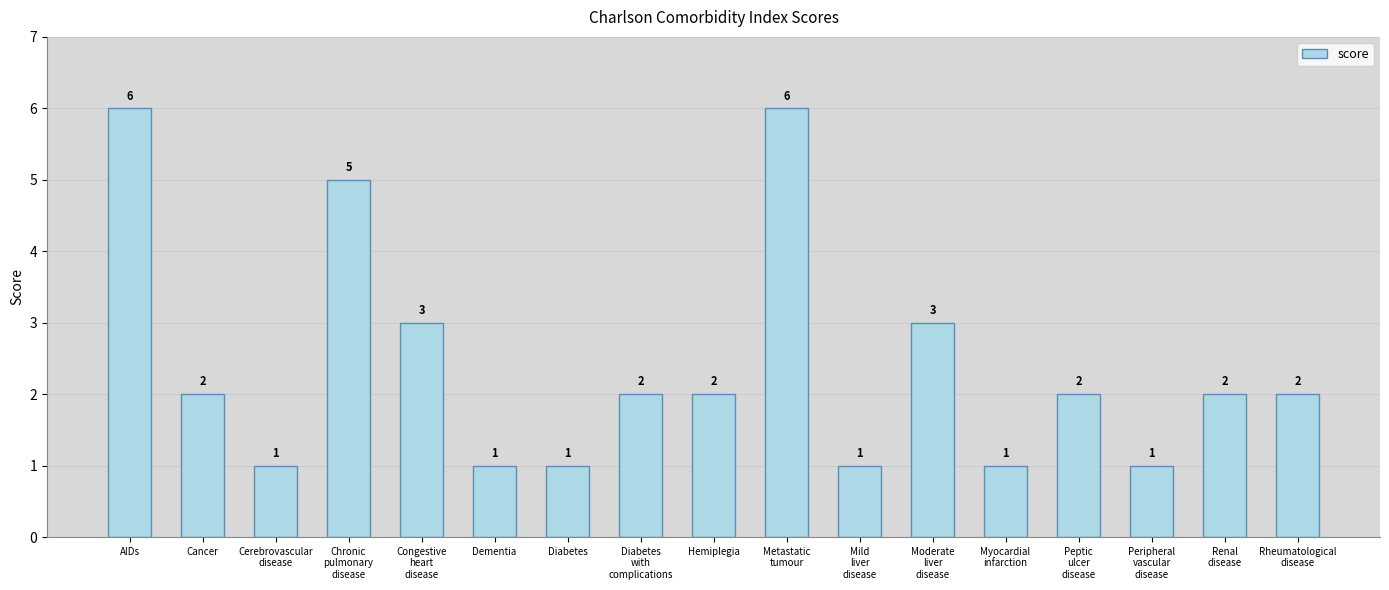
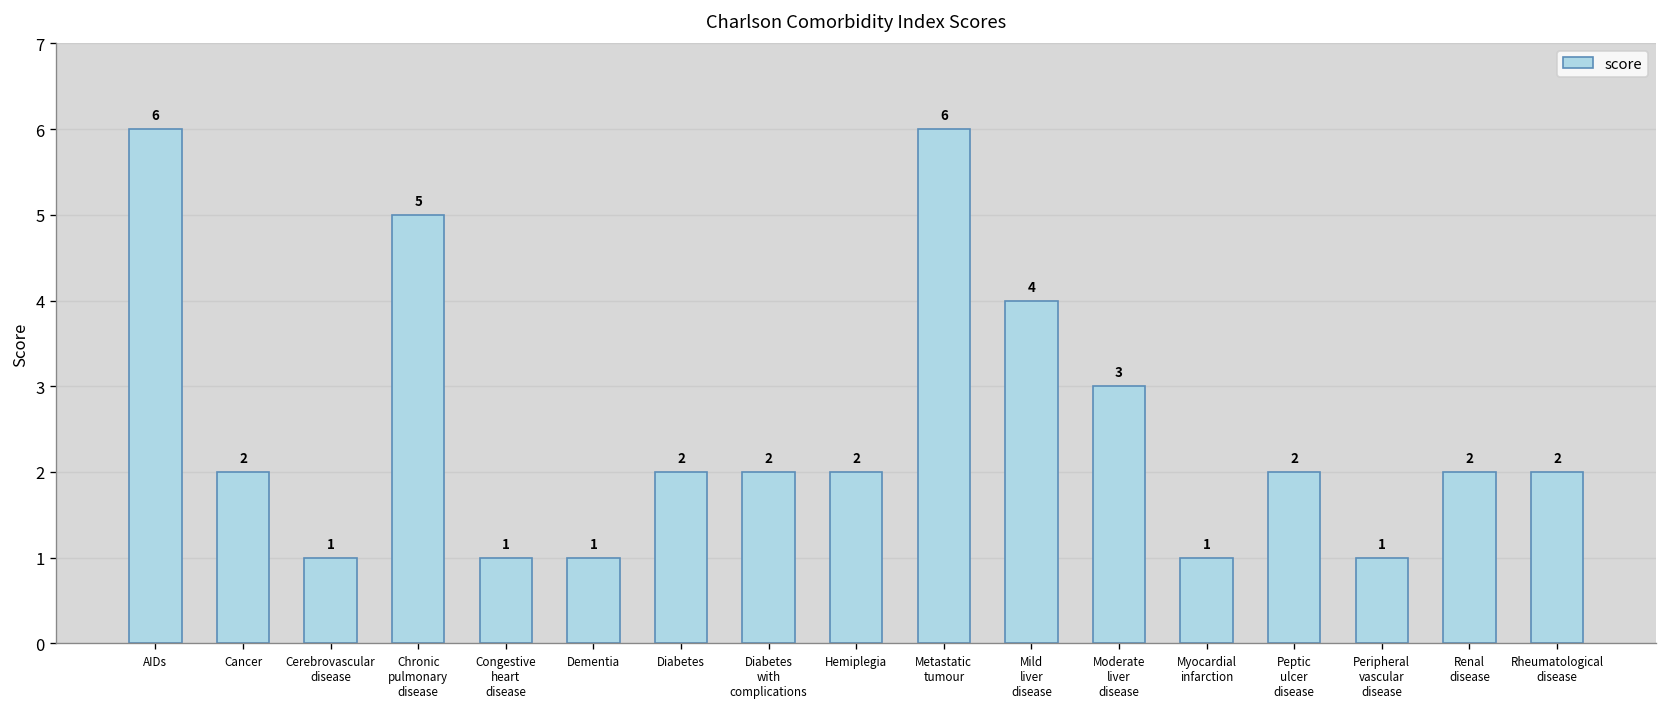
  {
    "AIDs": 6,
    "Cancer": 2,
    "Cerebrovascular disease": 1,
    "Chronic pulmonary disease": 5,
-   "Congestive heart disease": 3,
+   "Congestive heart disease": 1,
    "Dementia": 1,
-   "Diabetes": 1,
+   "Diabetes": 2,
    "Diabetes with complications": 2,
    "Hemiplegia": 2,
    "Metastatic tumour": 6,
-   "Mild liver disease": 1,
+   "Mild liver disease": 4,
    "Moderate liver disease": 3,
    "Myocardial infarction": 1,
    "Peptic ulcer disease": 2,
    "Peripheral vascular disease": 1,
    "Renal disease": 2,
    "Rheumatological disease": 2
  }
